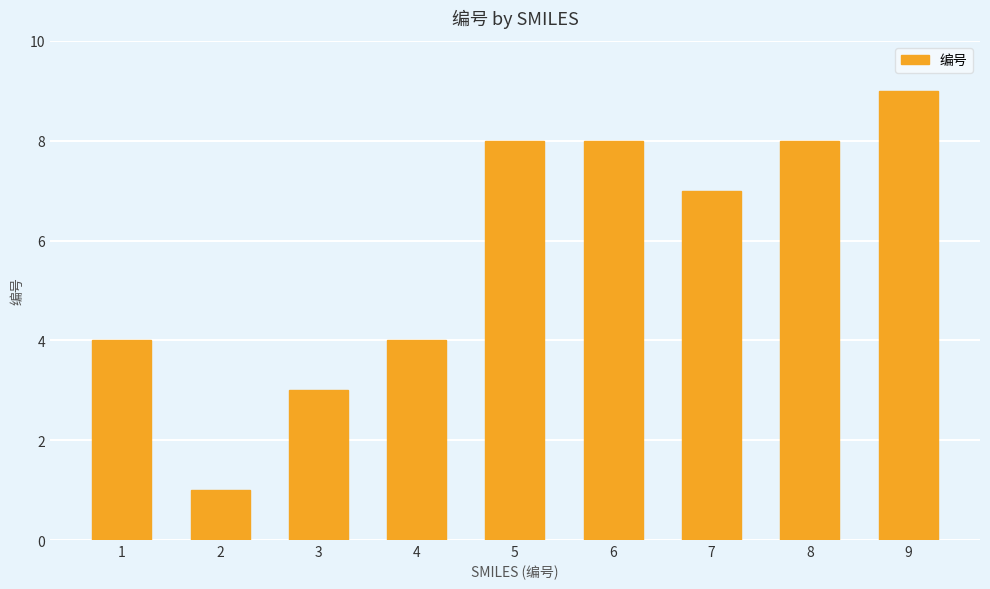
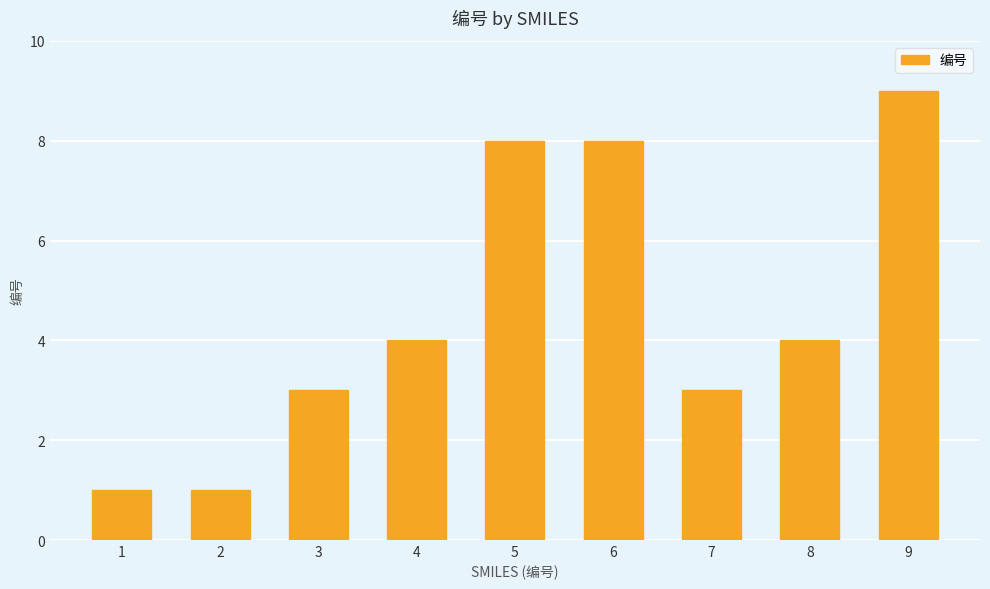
  {
-   "1": 4,
+   "1": 1,
    "2": 1,
    "3": 3,
    "4": 4,
    "5": 8,
    "6": 8,
-   "7": 7,
-   "8": 8,
+   "7": 3,
+   "8": 4,
    "9": 9
  }
